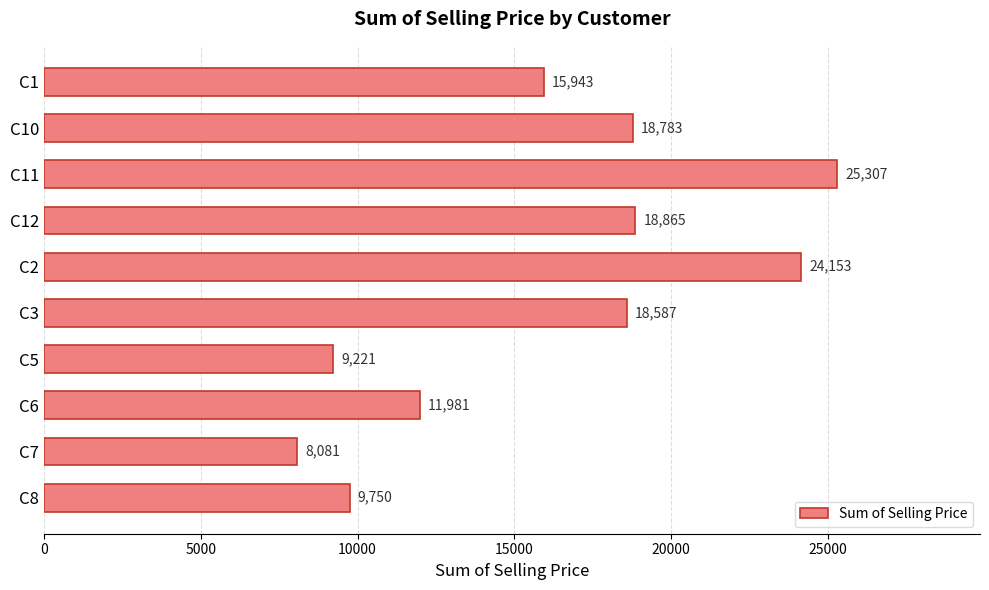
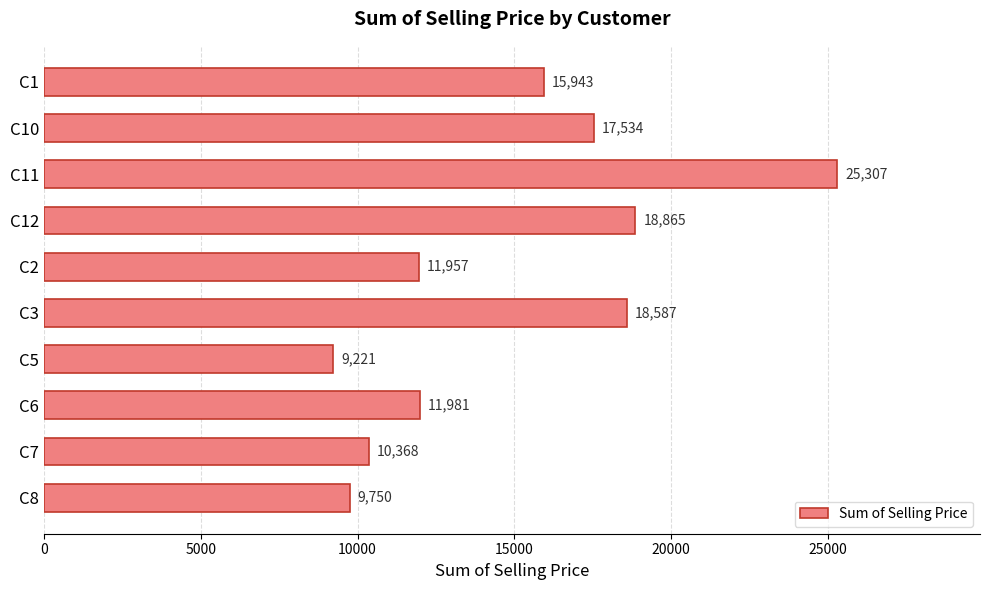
  {
    "C1": "15,943",
-   "C10": "18,783",
+   "C10": "17,534",
    "C11": "25,307",
    "C12": "18,865",
-   "C2": "24,153",
+   "C2": "11,957",
    "C3": "18,587",
    "C5": "9,221",
    "C6": "11,981",
-   "C7": "8,081",
+   "C7": "10,368",
    "C8": "9,750"
  }
